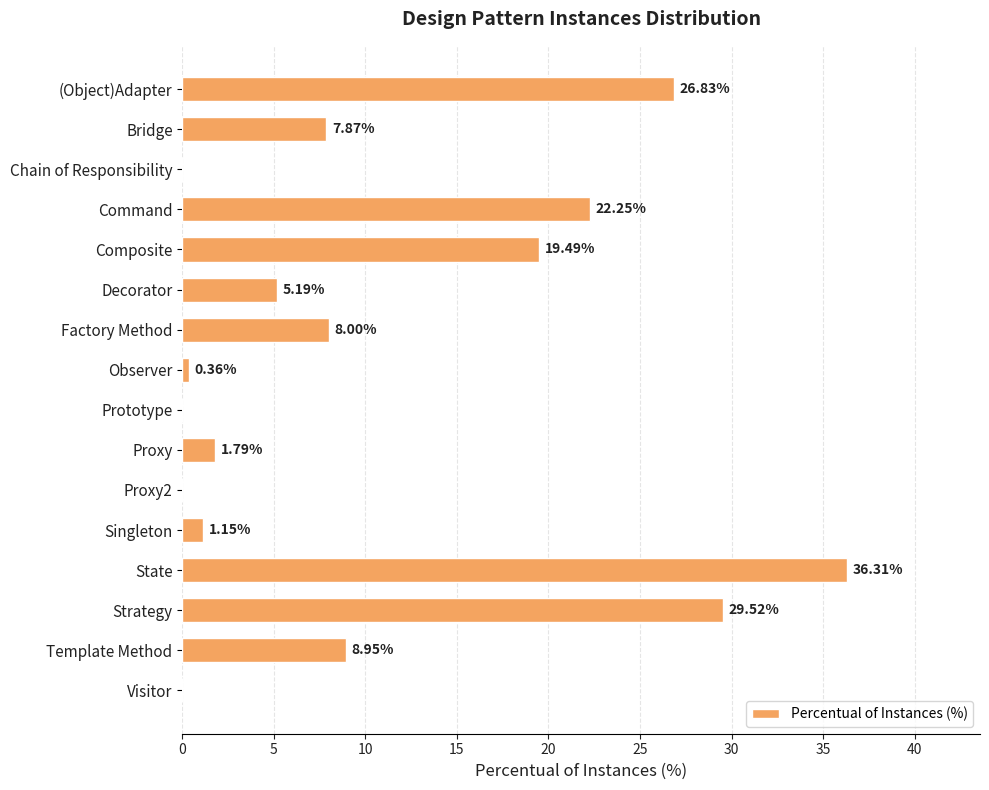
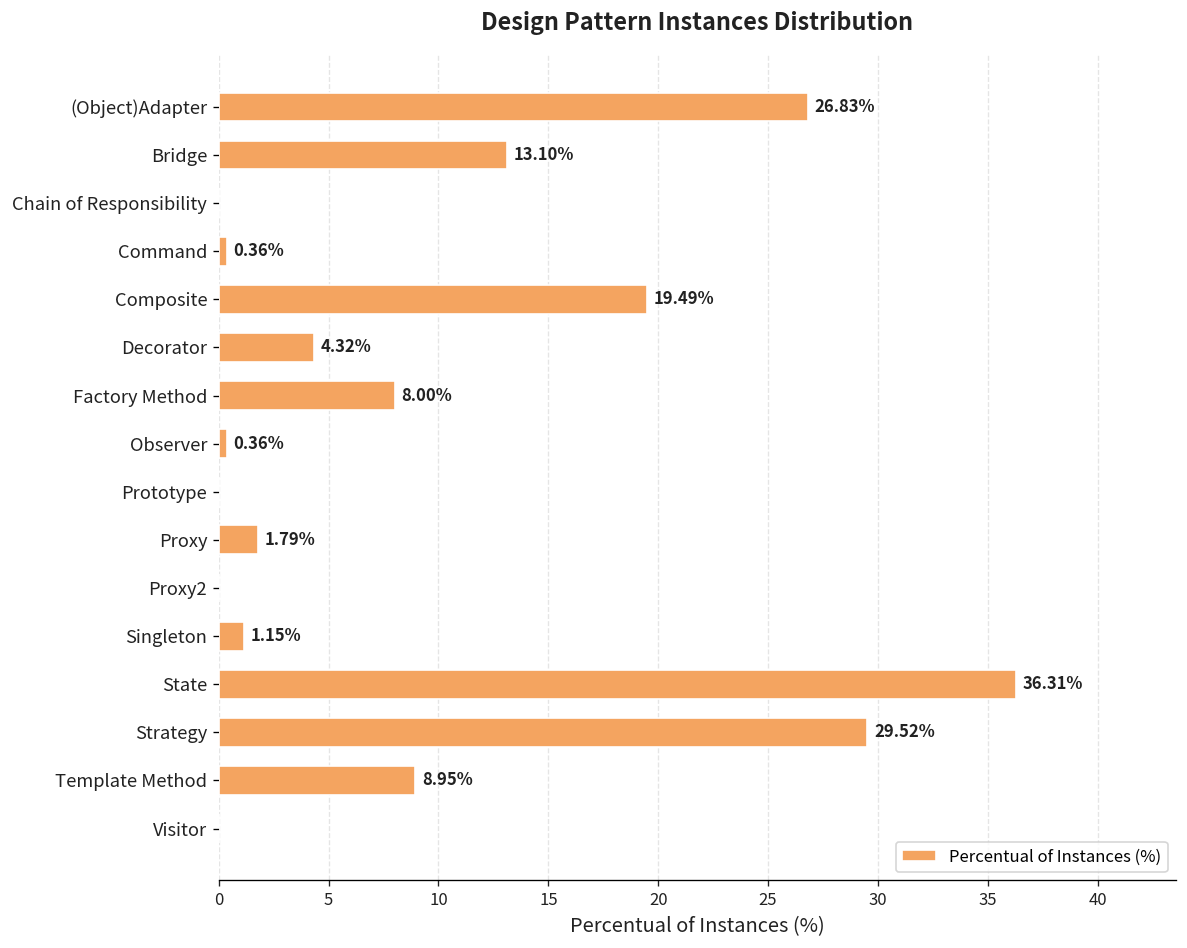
  {
    "(Object)Adapter": "26.83%",
-   "Bridge": "7.87%",
-   "Command": "22.25%",
+   "Bridge": "13.10%",
+   "Command": "0.36%",
    "Composite": "19.49%",
-   "Decorator": "5.19%",
+   "Decorator": "4.32%",
    "Factory Method": "8.00%",
    "Observer": "0.36%",
    "Proxy": "1.79%",
    "Singleton": "1.15%",
    "State": "36.31%",
    "Strategy": "29.52%",
    "Template Method": "8.95%"
  }
